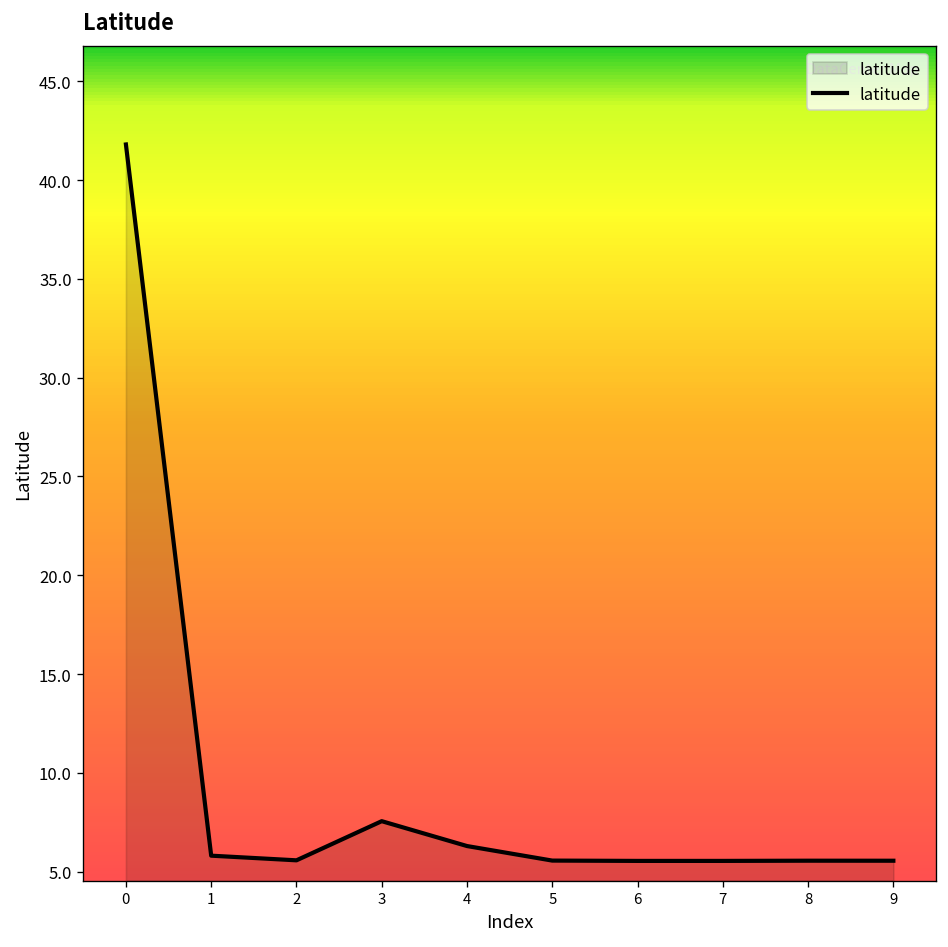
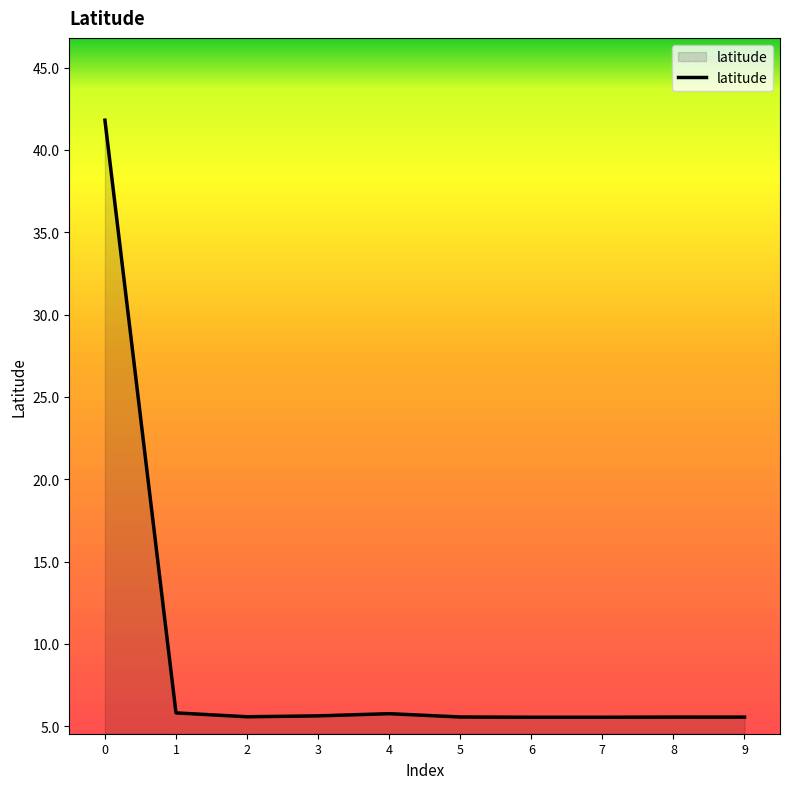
  {
    "0": 41.8,
    "1": 5.8,
    "2": 5.6,
-   "3": 7.6,
-   "4": 6.3,
+   "3": 5.6,
+   "4": 5.8,
    "5": 5.6,
    "6": 5.5,
    "7": 5.5,
    "8": 5.6,
    "9": 5.6
  }
